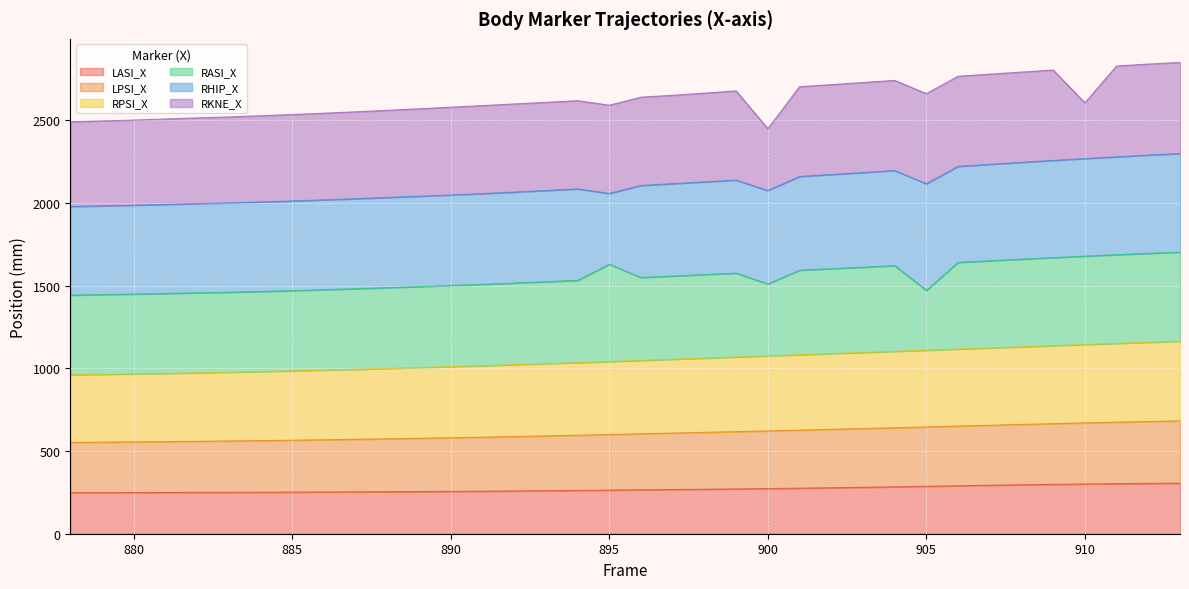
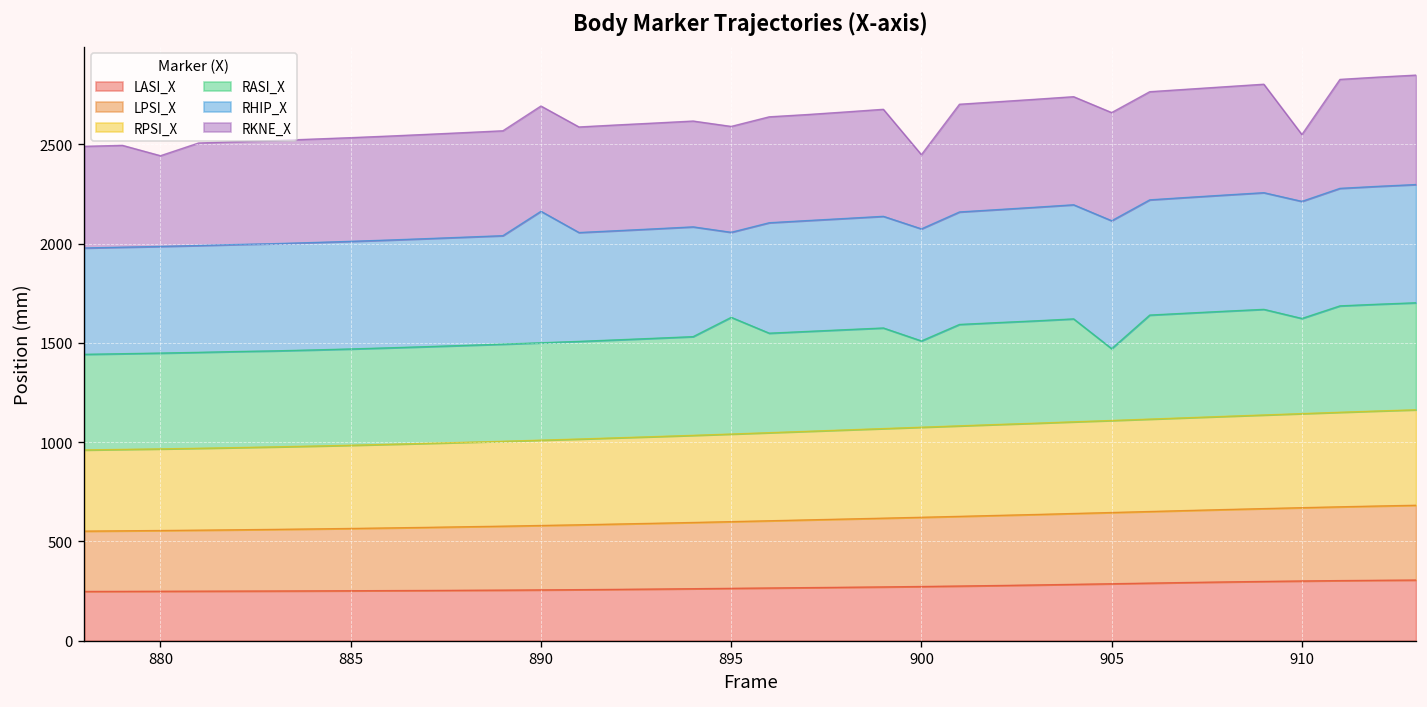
  {
    "RASI_X": {
      "880": 480,
      "885": 490,
      "890": 490,
      "895": 590,
      "900": 430,
      "905": 360,
-     "910": 530
+     "910": 480
    },
    "RHIP_X": {
      "880": 540,
      "885": 540,
-     "890": 550,
+     "890": 660,
      "895": 430,
      "900": 560,
      "905": 640,
      "910": 590
    },
    "RKNE_X": {
-     "880": 510,
+     "880": 460,
      "885": 520,
      "890": 530,
      "895": 530,
      "900": 370,
      "905": 540,
      "910": 340
    }
  }
